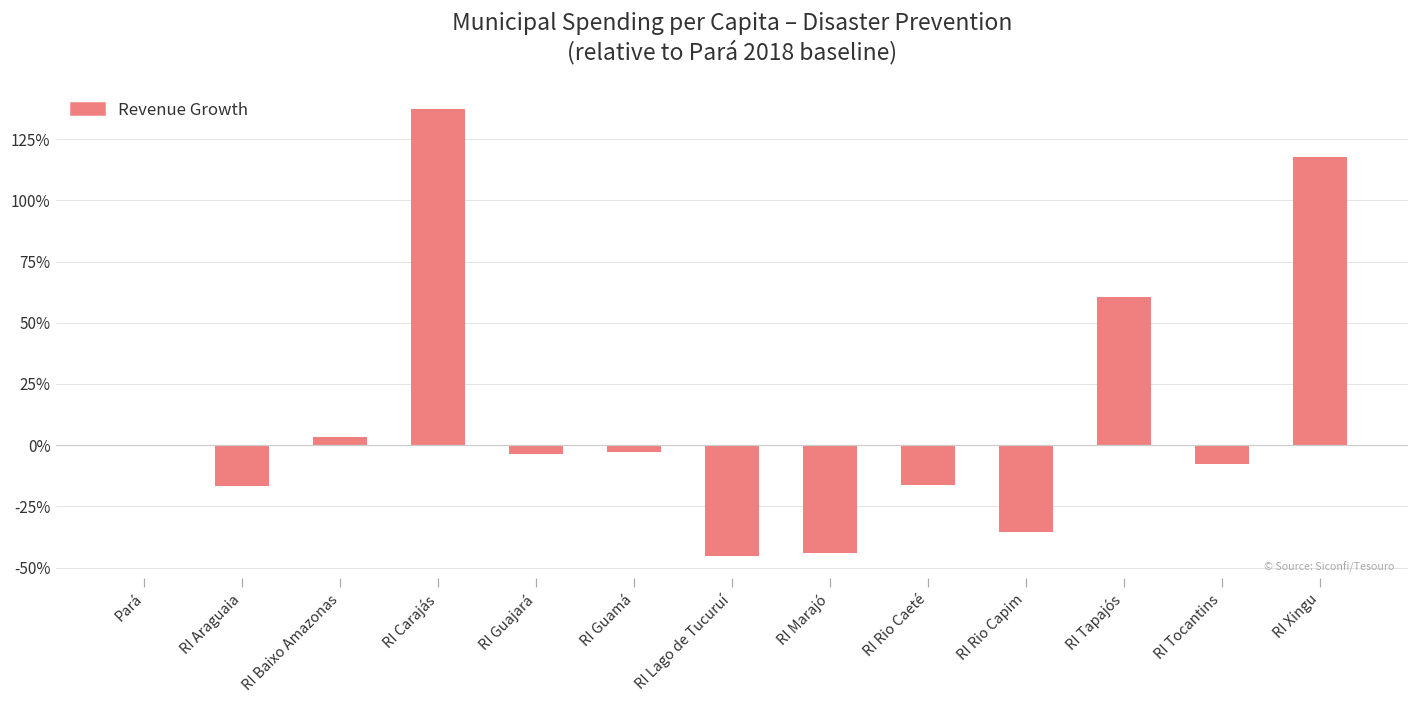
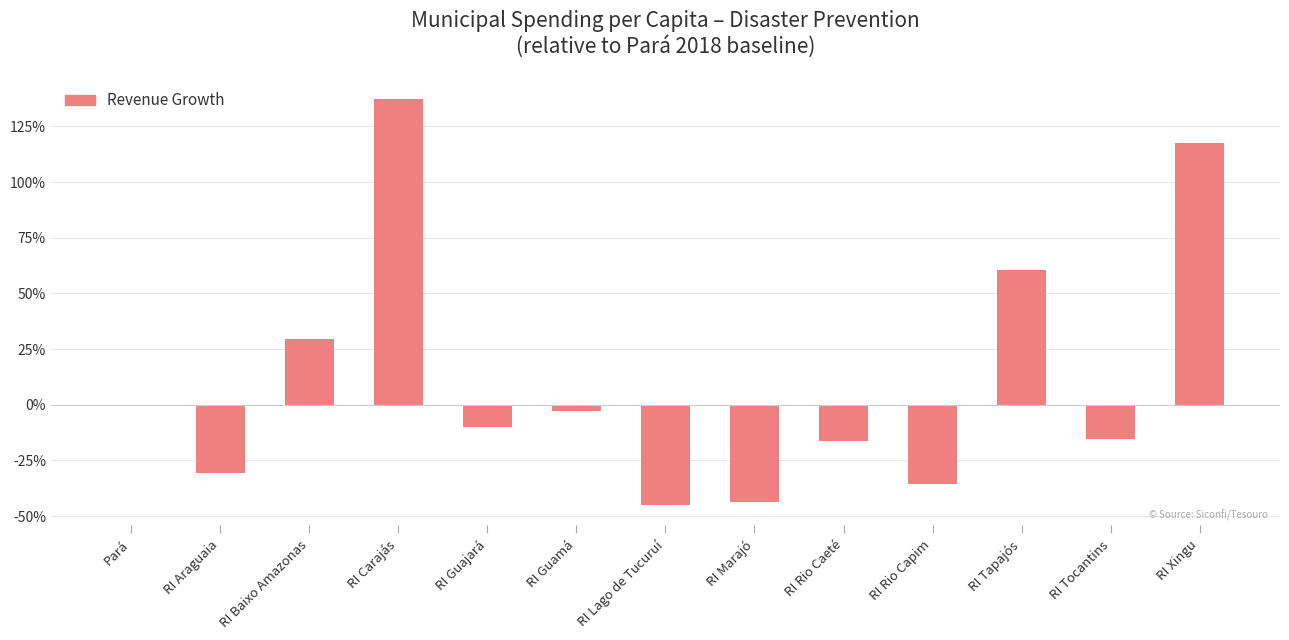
  {
    "Pará": "0%",
-   "RI Araguaia": "-17%",
-   "RI Baixo Amazonas": "3%",
+   "RI Araguaia": "-30%",
+   "RI Baixo Amazonas": "29%",
    "RI Carajás": "137%",
-   "RI Guajará": "-4%",
+   "RI Guajará": "-10%",
    "RI Guamá": "-3%",
    "RI Lago de Tucuruí": "-45%",
    "RI Marajó": "-44%",
    "RI Rio Caeté": "-16%",
    "RI Rio Capim": "-36%",
    "RI Tapajós": "60%",
-   "RI Tocantins": "-8%",
+   "RI Tocantins": "-15%",
    "RI Xingu": "118%"
  }
